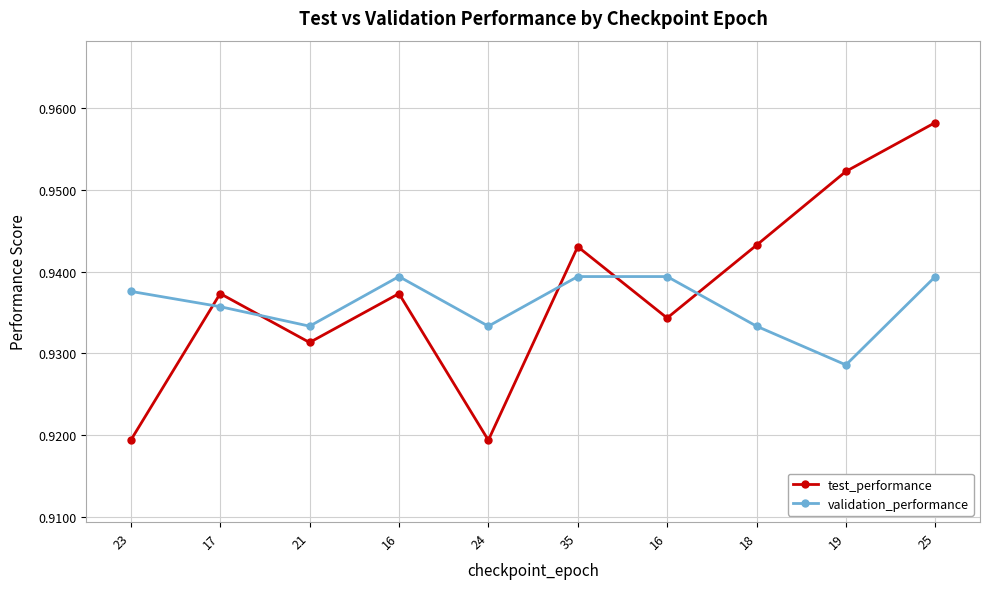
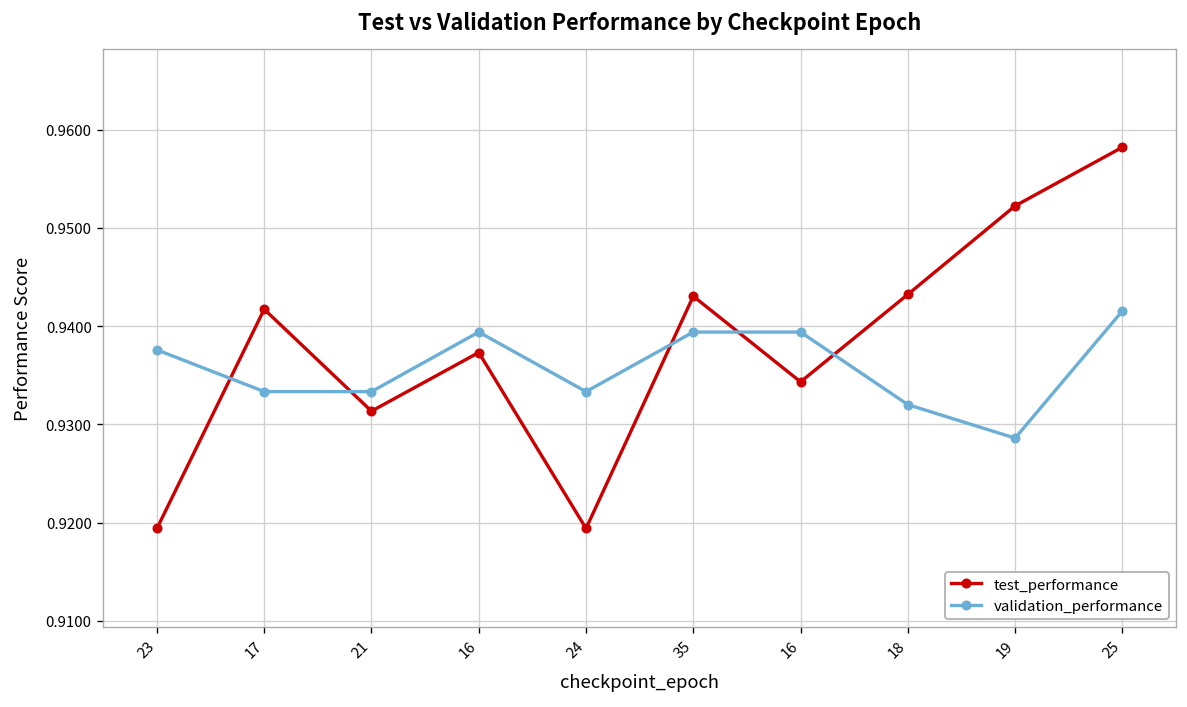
  {
    "test_performance": {
      "23": 0.919,
-     "17": 0.937,
+     "17": 0.942,
      "21": 0.931,
      "24": 0.919,
      "35": 0.943,
      "18": 0.943,
      "19": 0.952,
      "25": 0.958
    },
    "validation_performance": {
      "23": 0.938,
-     "17": 0.936,
+     "17": 0.933,
      "21": 0.933,
      "24": 0.933,
      "35": 0.939,
-     "18": 0.933,
+     "18": 0.932,
      "19": 0.929,
-     "25": 0.939
+     "25": 0.942
    }
  }
